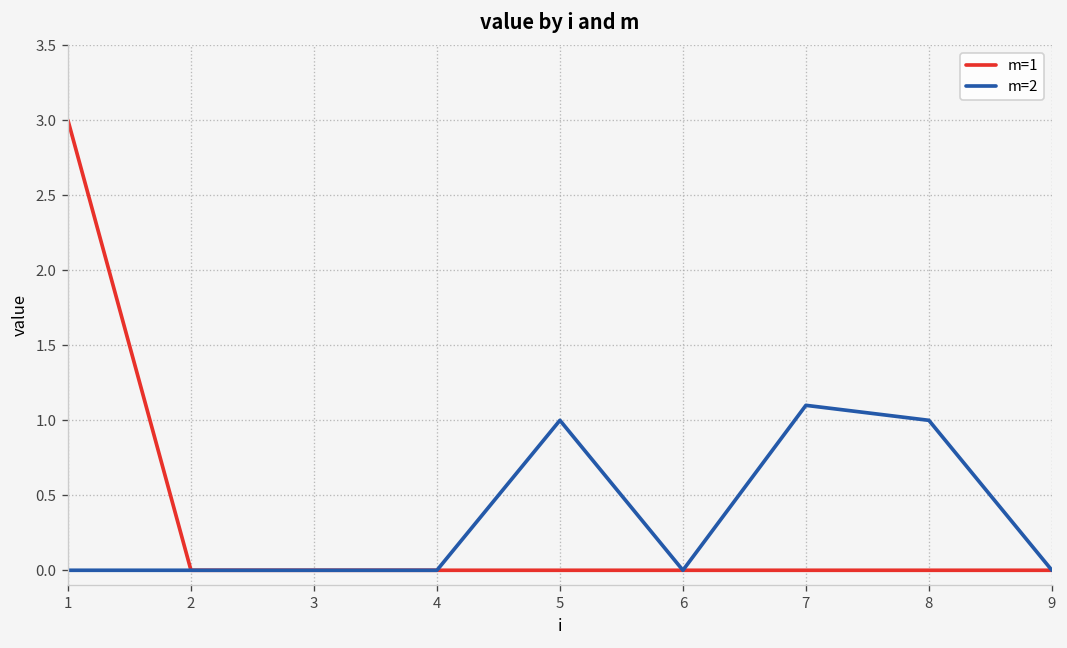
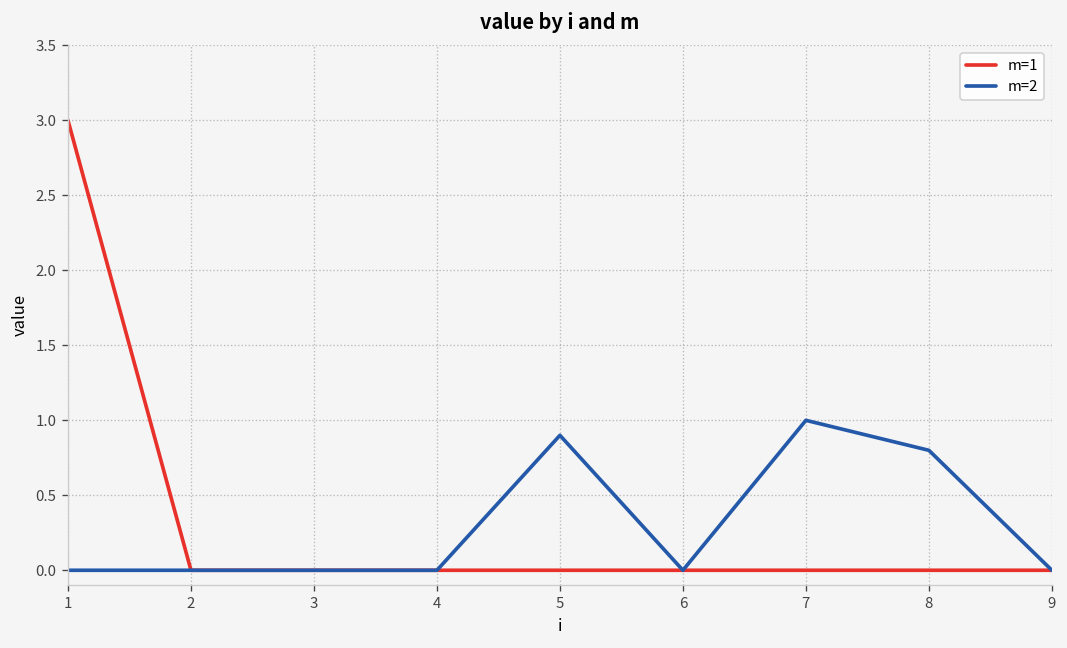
  {
    "m=1": {
      "1": 3.0,
      "5": 0.0,
      "7": 0.0,
      "8": 0.0
    },
    "m=2": {
      "1": 0.0,
-     "5": 1.0,
-     "7": 1.1,
-     "8": 1.0
+     "5": 0.9,
+     "7": 1.0,
+     "8": 0.8
    }
  }
